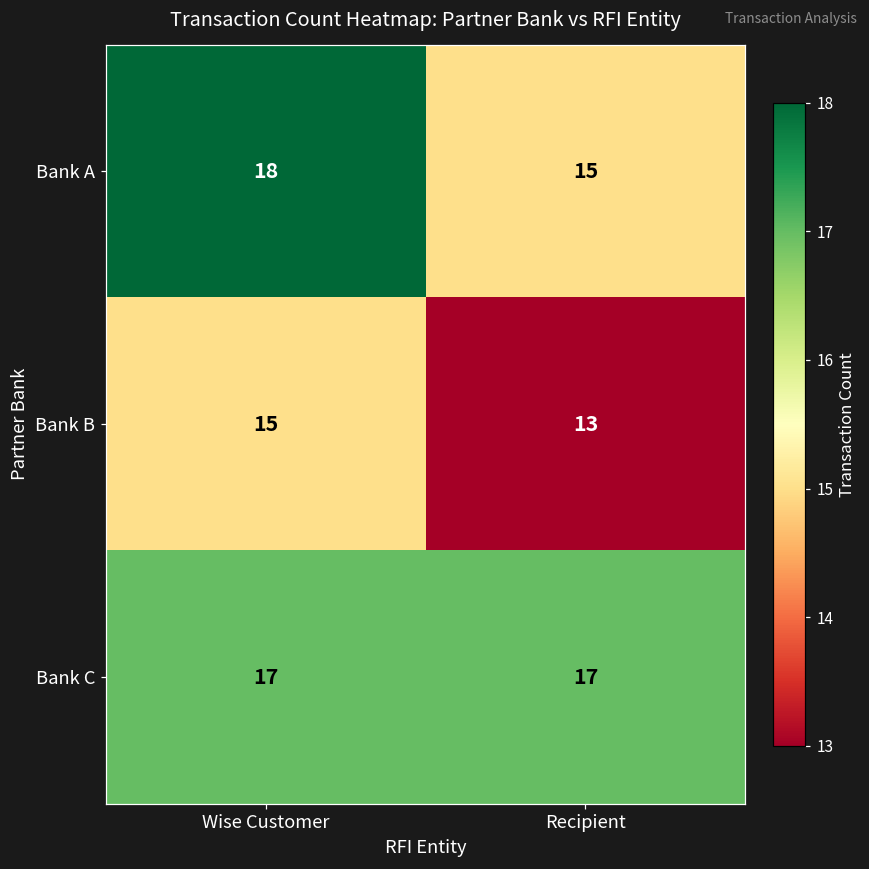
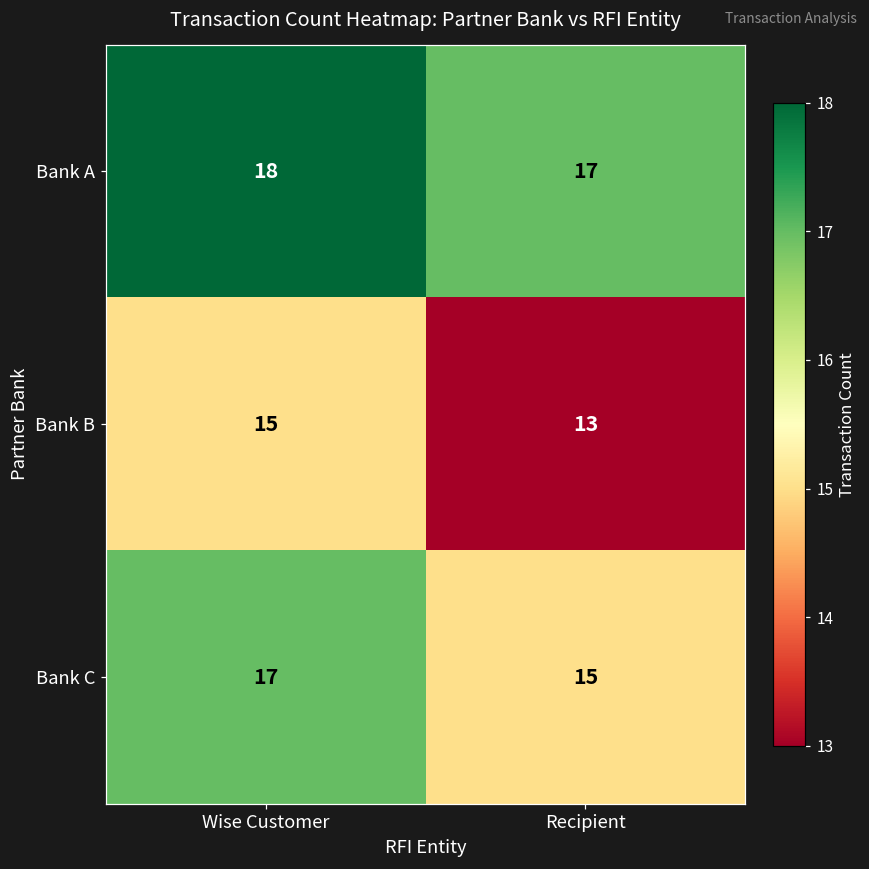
  {
    "Bank A": {
      "Wise Customer": 18,
-     "Recipient": 15
+     "Recipient": 17
    },
    "Bank B": {
      "Wise Customer": 15,
      "Recipient": 13
    },
    "Bank C": {
      "Wise Customer": 17,
-     "Recipient": 17
+     "Recipient": 15
    }
  }
